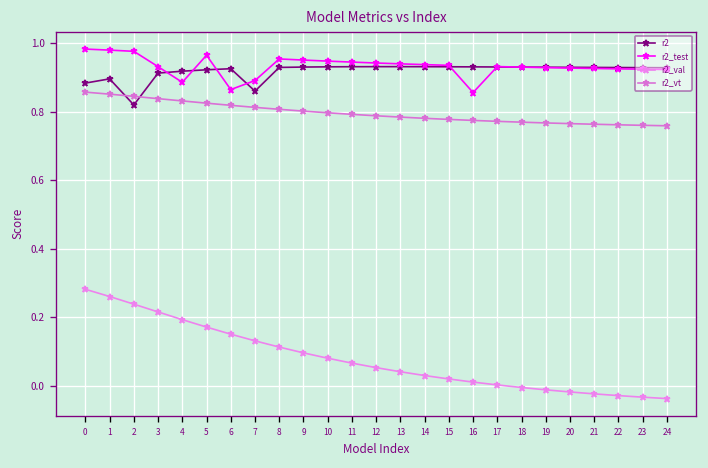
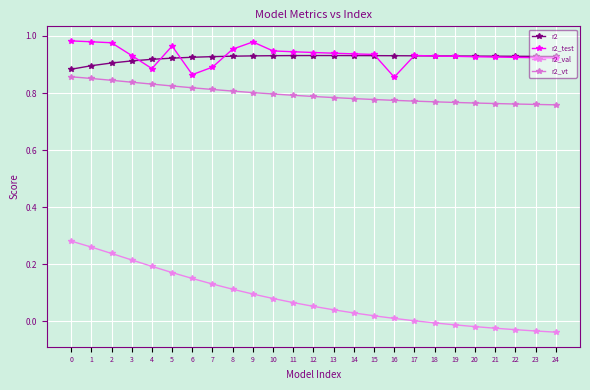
  {
    "r2": {
      "0": 0.88,
      "1": 0.90,
-     "2": 0.82,
+     "2": 0.91,
      "3": 0.91,
      "4": 0.92,
      "5": 0.92,
      "6": 0.93,
-     "7": 0.86,
+     "7": 0.93,
      "8": 0.93,
      "9": 0.93,
      "10": 0.93,
      "11": 0.93,
      "12": 0.93,
      "16": 0.93
    },
    "r2_test": {
      "0": 0.98,
      "1": 0.98,
      "2": 0.98,
      "3": 0.93,
      "4": 0.89,
      "5": 0.96,
      "6": 0.86,
      "7": 0.89,
      "8": 0.95,
-     "9": 0.95,
+     "9": 0.98,
      "10": 0.95,
      "11": 0.94,
      "12": 0.94,
      "16": 0.86
    }
  }
